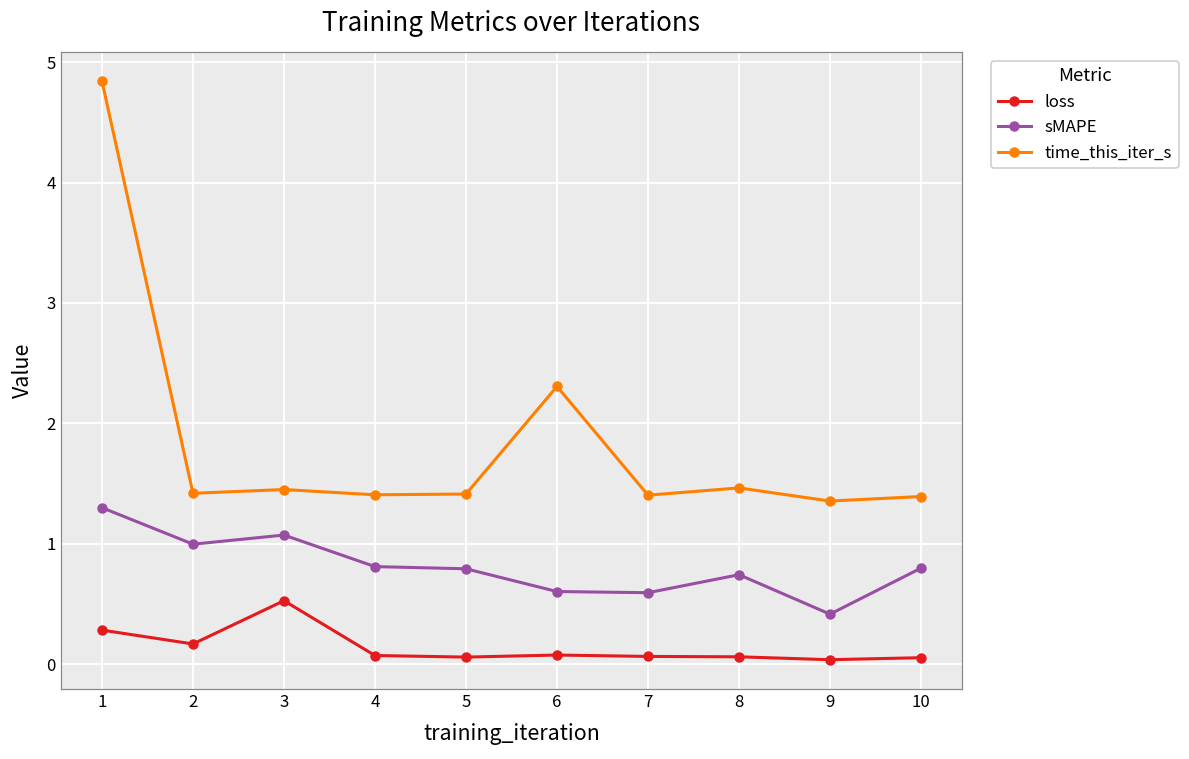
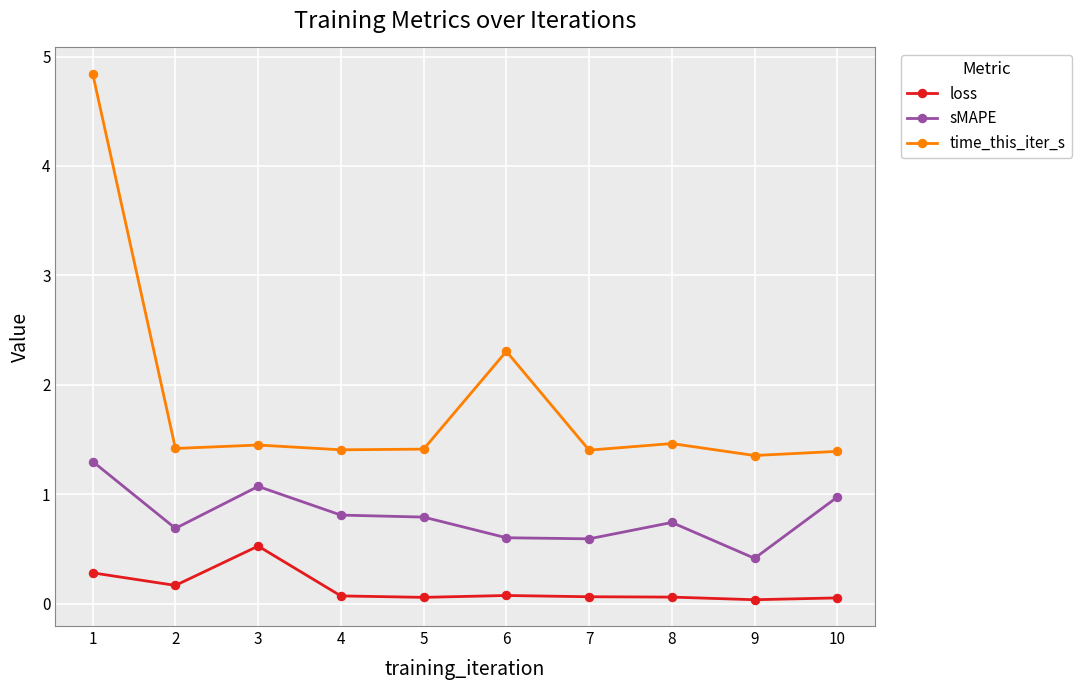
  {
    "loss": {
      "1": 0.28,
      "2": 0.17,
      "3": 0.53,
      "4": 0.07,
      "5": 0.06,
      "6": 0.08,
      "7": 0.06,
      "8": 0.06,
      "9": 0.04,
      "10": 0.05
    },
    "sMAPE": {
      "1": 1.30,
-     "2": 1.00,
+     "2": 0.69,
      "3": 1.07,
      "4": 0.81,
      "5": 0.79,
      "6": 0.60,
      "7": 0.59,
      "8": 0.74,
      "9": 0.42,
-     "10": 0.80
+     "10": 0.98
    },
    "time_this_iter_s": {
      "1": 4.84,
      "2": 1.42,
      "3": 1.45,
      "4": 1.41,
      "5": 1.41,
      "6": 2.31,
      "7": 1.40,
      "8": 1.46,
      "9": 1.35,
      "10": 1.39
    }
  }
